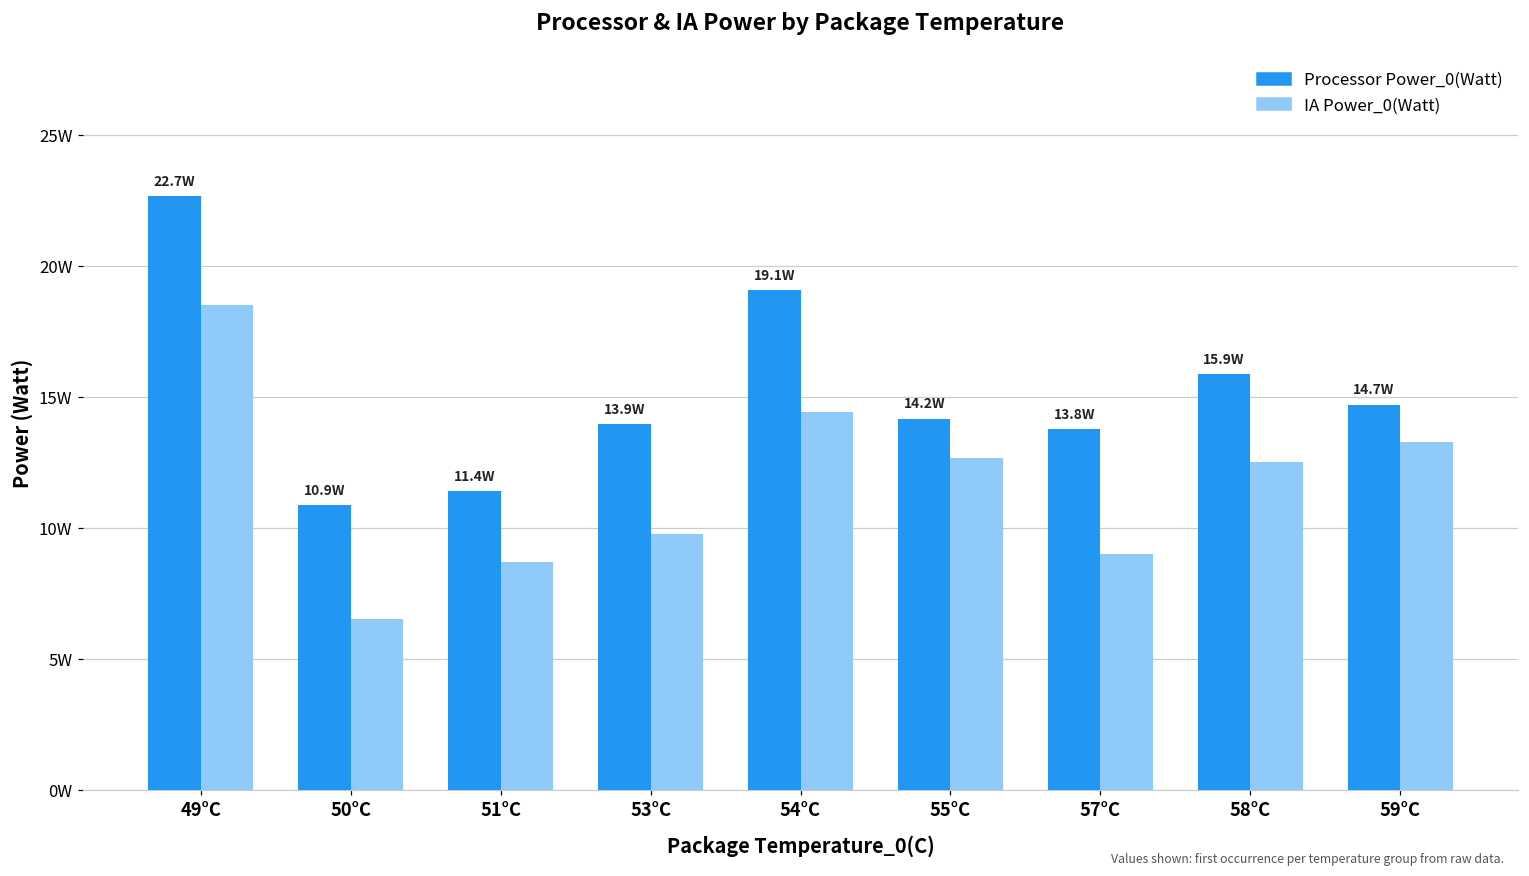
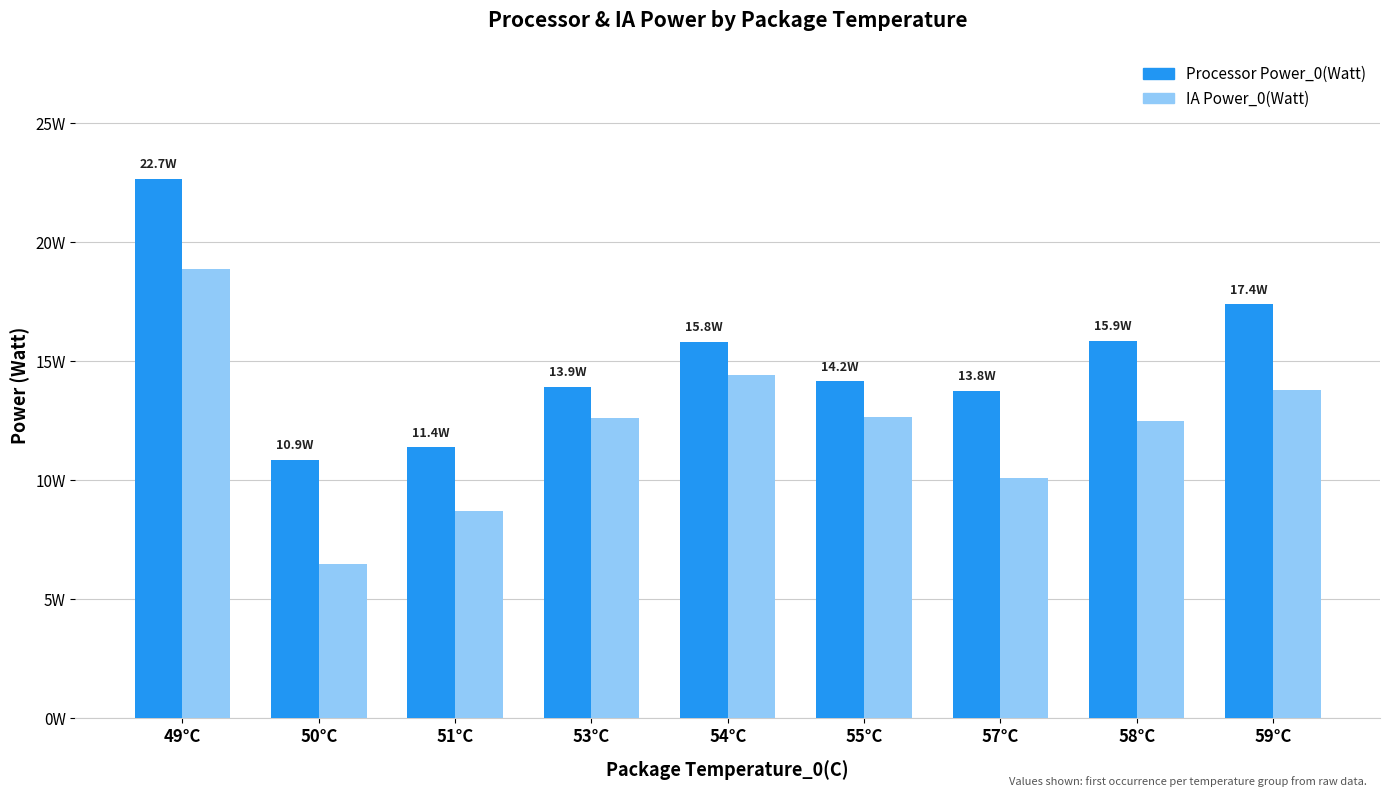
  {
    "Processor Power_0(Watt)": {
      "49°C": "22.7W",
      "50°C": "10.9W",
      "51°C": "11.4W",
      "53°C": "13.9W",
-     "54°C": "19.1W",
+     "54°C": "15.8W",
      "55°C": "14.2W",
      "57°C": "13.8W",
      "58°C": "15.9W",
-     "59°C": "14.7W"
+     "59°C": "17.4W"
    },
    "IA Power_0(Watt)": {
-     "49°C": "18.5W",
+     "49°C": "18.9W",
      "50°C": "6.5W",
      "51°C": "8.7W",
-     "53°C": "9.8W",
+     "53°C": "12.6W",
      "54°C": "14.4W",
      "55°C": "12.6W",
-     "57°C": "9.0W",
+     "57°C": "10.1W",
      "58°C": "12.5W",
-     "59°C": "13.3W"
+     "59°C": "13.8W"
    }
  }
